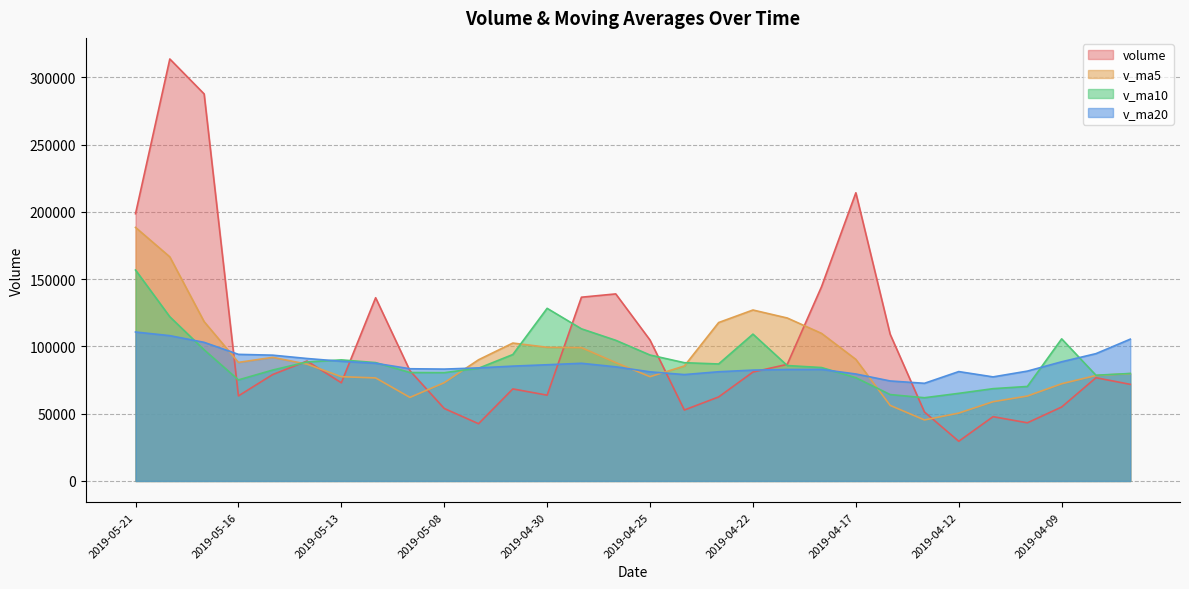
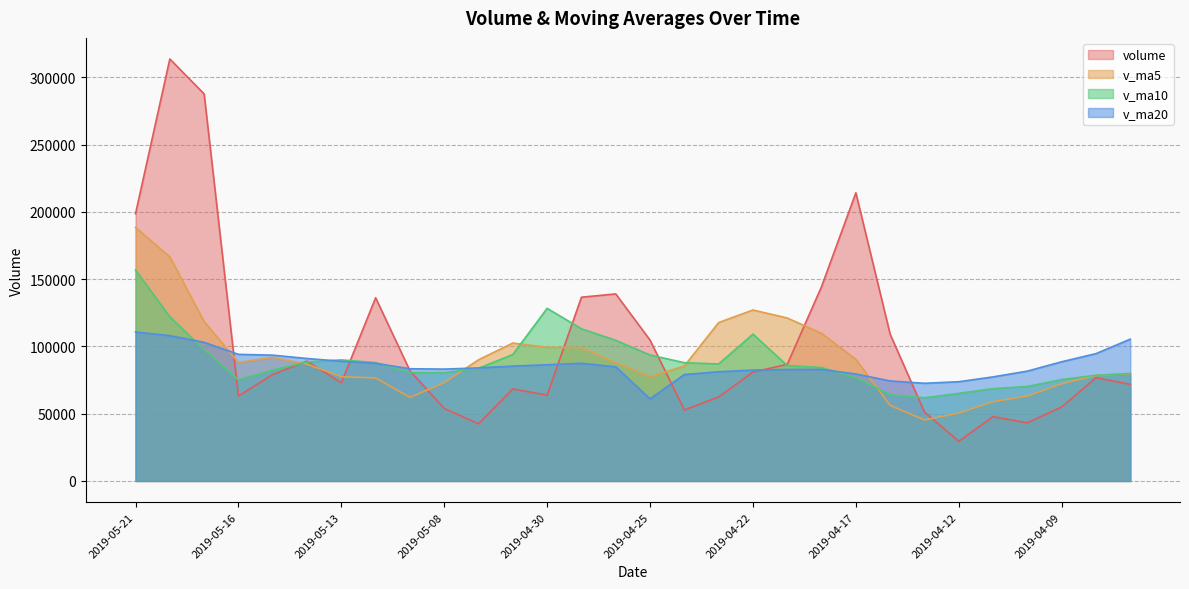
  {
    "v_ma10": {
      "2019-05-21": 157000,
      "2019-05-16": 75000,
      "2019-05-08": 81000,
      "2019-04-30": 128000,
      "2019-04-25": 94000,
      "2019-04-22": 109000,
      "2019-04-17": 77000,
      "2019-04-12": 65000,
-     "2019-04-09": 106000
+     "2019-04-09": 75000
    },
    "v_ma20": {
      "2019-05-21": 111000,
      "2019-05-16": 94000,
      "2019-05-08": 83000,
      "2019-04-30": 86000,
-     "2019-04-25": 81000,
+     "2019-04-25": 61000,
      "2019-04-17": 80000,
-     "2019-04-12": 81000,
+     "2019-04-12": 74000,
      "2019-04-09": 89000
    }
  }
